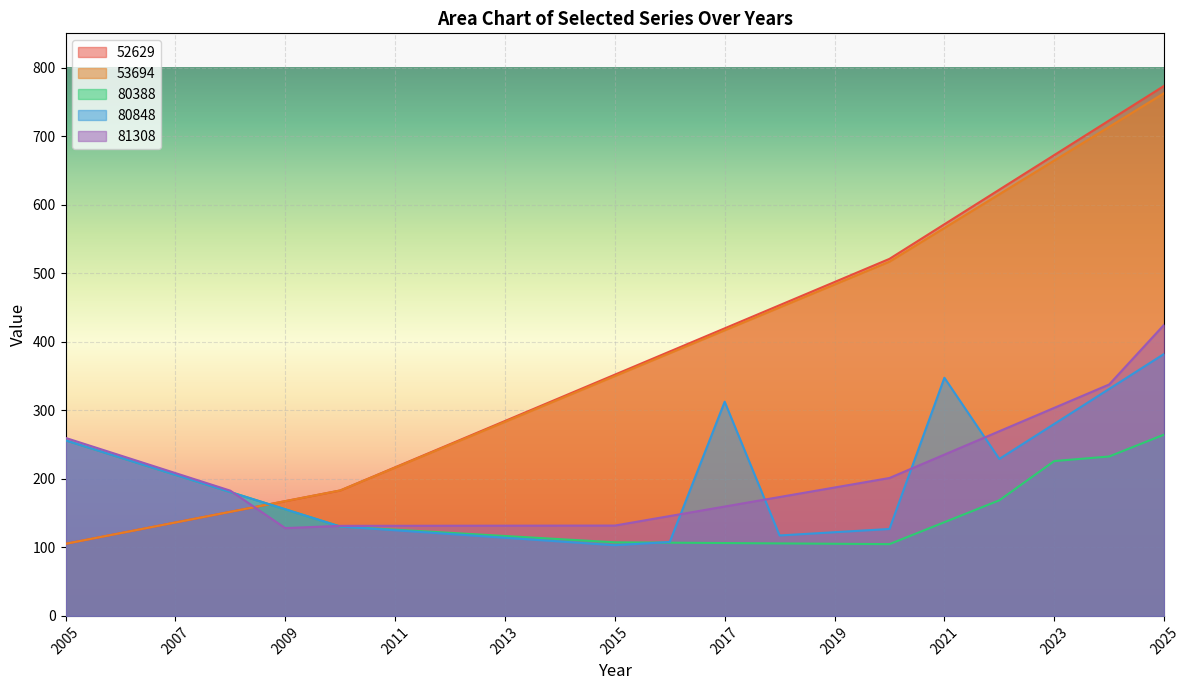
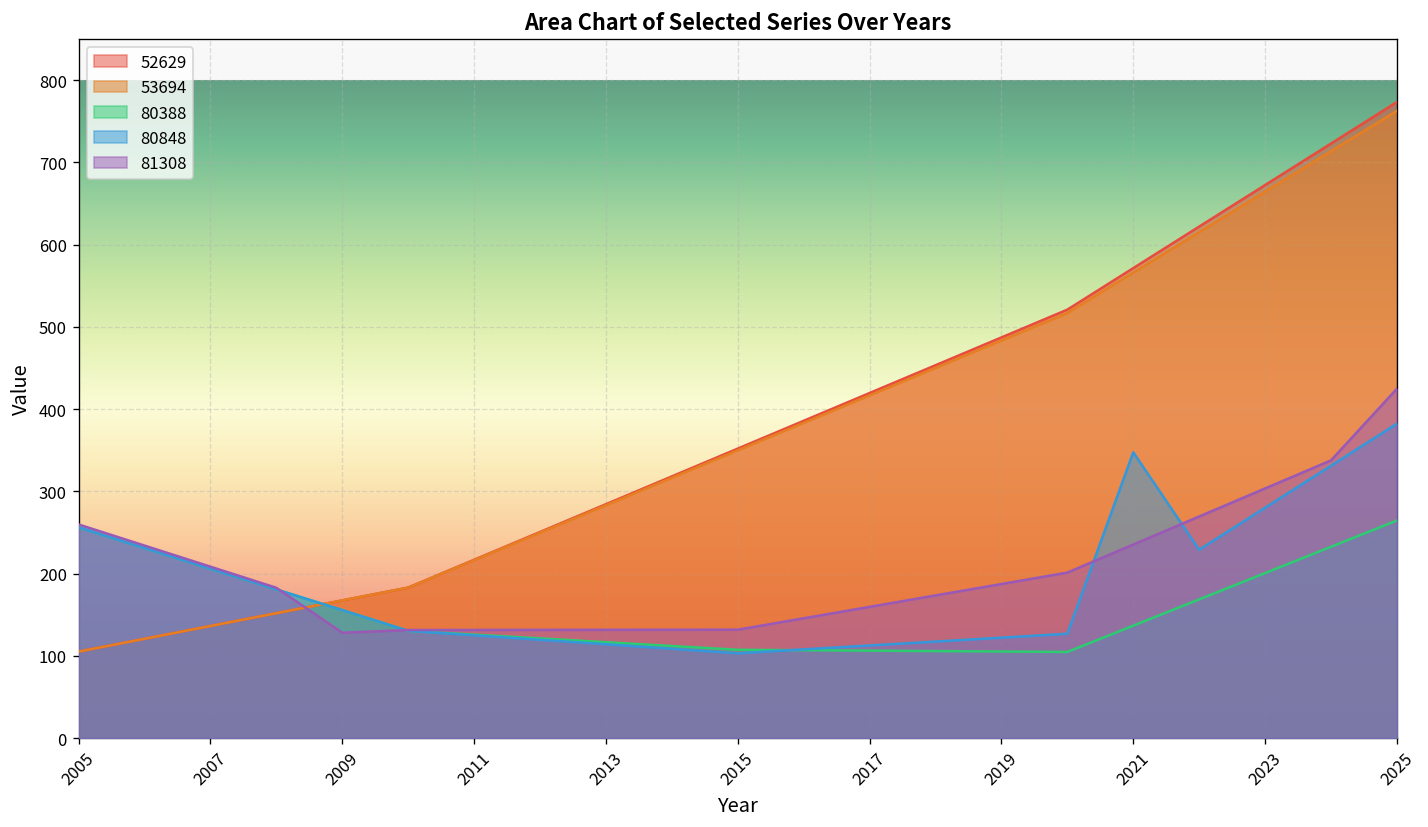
  {
    "80388": {
      "2015": 110,
      "2017": 110,
      "2019": 110,
      "2021": 140,
-     "2023": 230,
+     "2023": 200,
      "2025": 260
    },
    "80848": {
      "2015": 100,
-     "2017": 310,
+     "2017": 110,
      "2019": 120,
      "2021": 350,
      "2023": 280,
      "2025": 380
    },
    "81308": {
      "2009": 130,
      "2011": 130,
      "2013": 130,
      "2015": 130,
      "2017": 160,
      "2019": 190,
      "2021": 240,
      "2023": 300,
      "2025": 420
    }
  }
